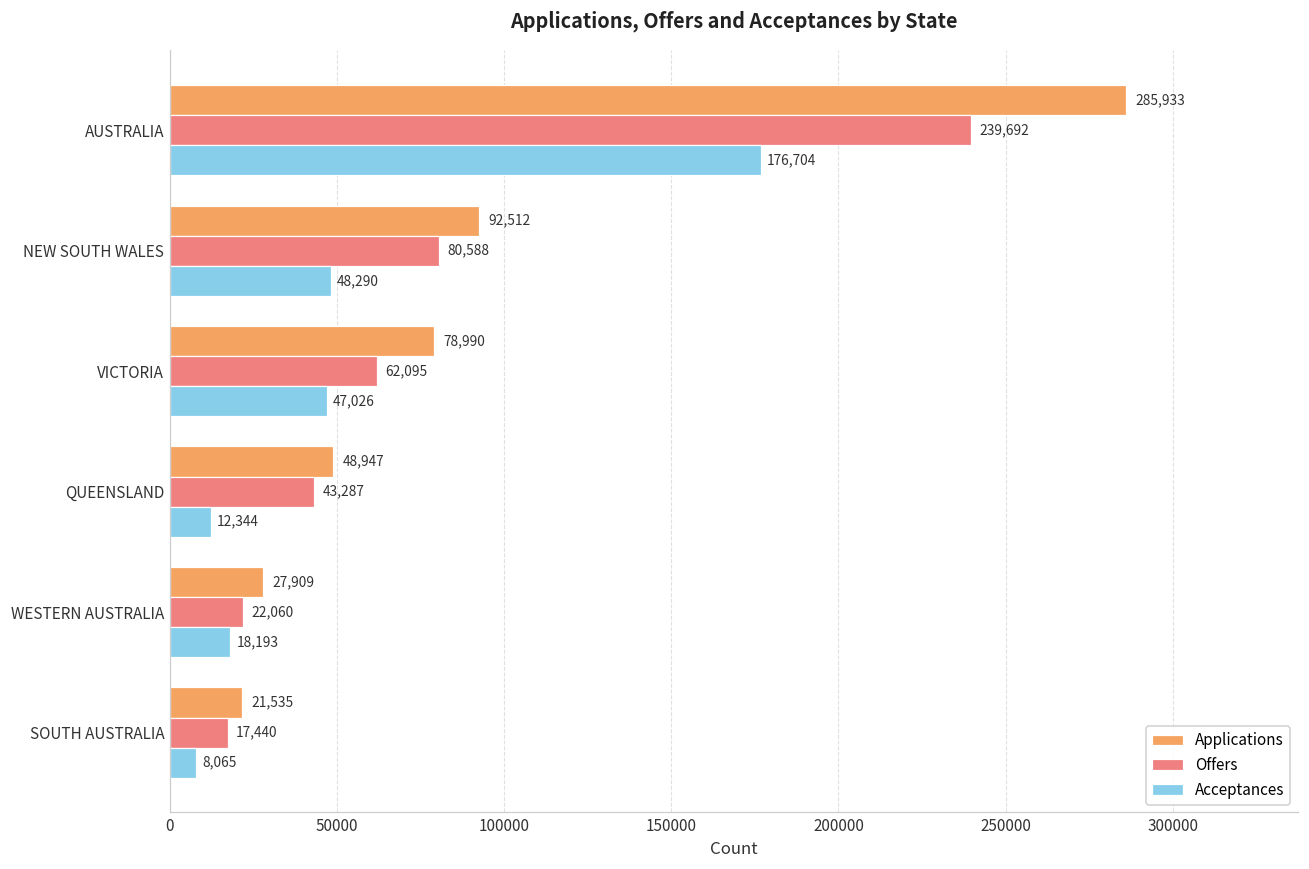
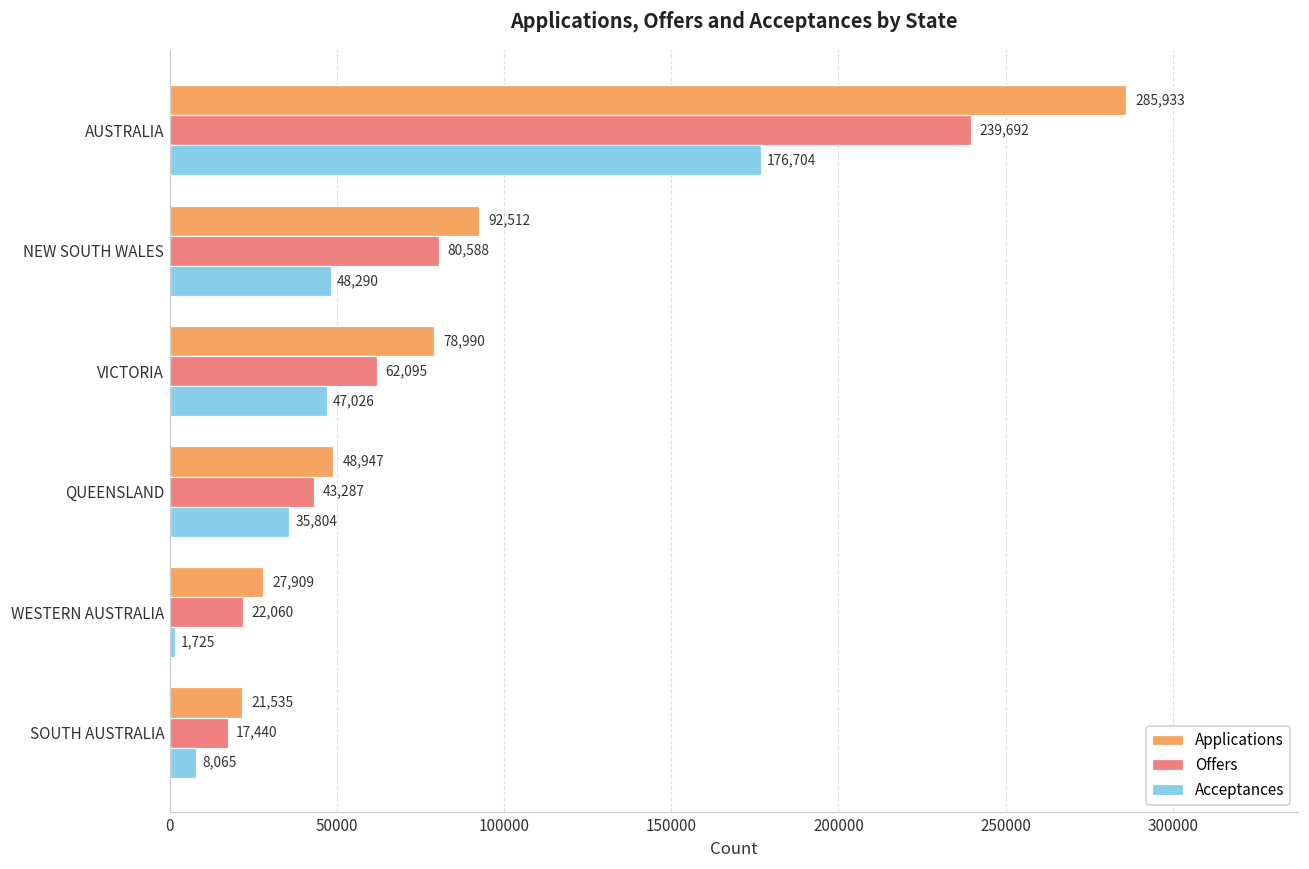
  {
    "Acceptances": {
      "AUSTRALIA": "176,704",
      "NEW SOUTH WALES": "48,290",
      "VICTORIA": "47,026",
-     "QUEENSLAND": "12,344",
-     "WESTERN AUSTRALIA": "18,193",
+     "QUEENSLAND": "35,804",
+     "WESTERN AUSTRALIA": "1,725",
      "SOUTH AUSTRALIA": "8,065"
    }
  }
